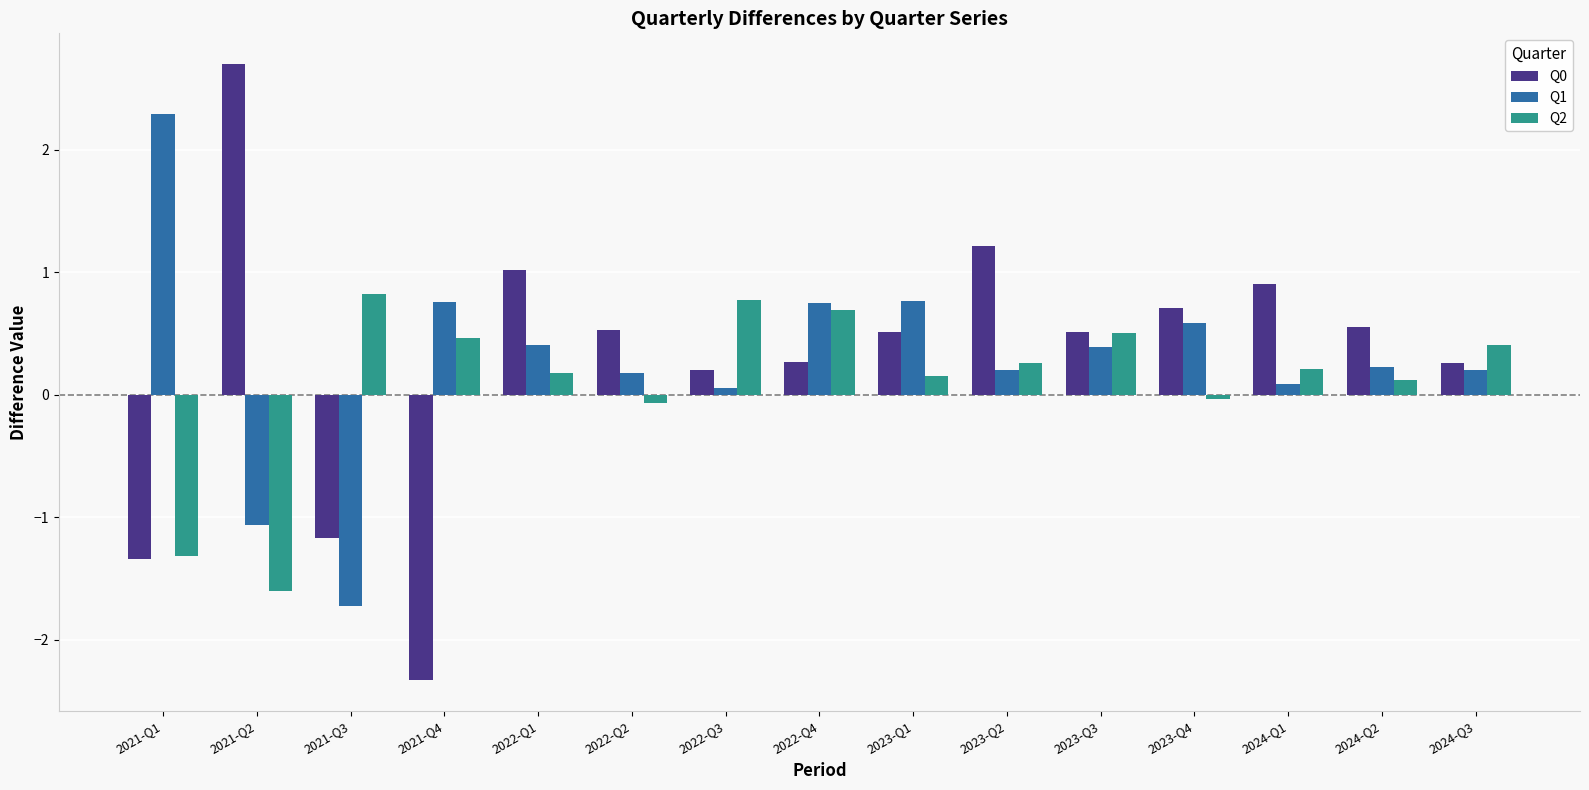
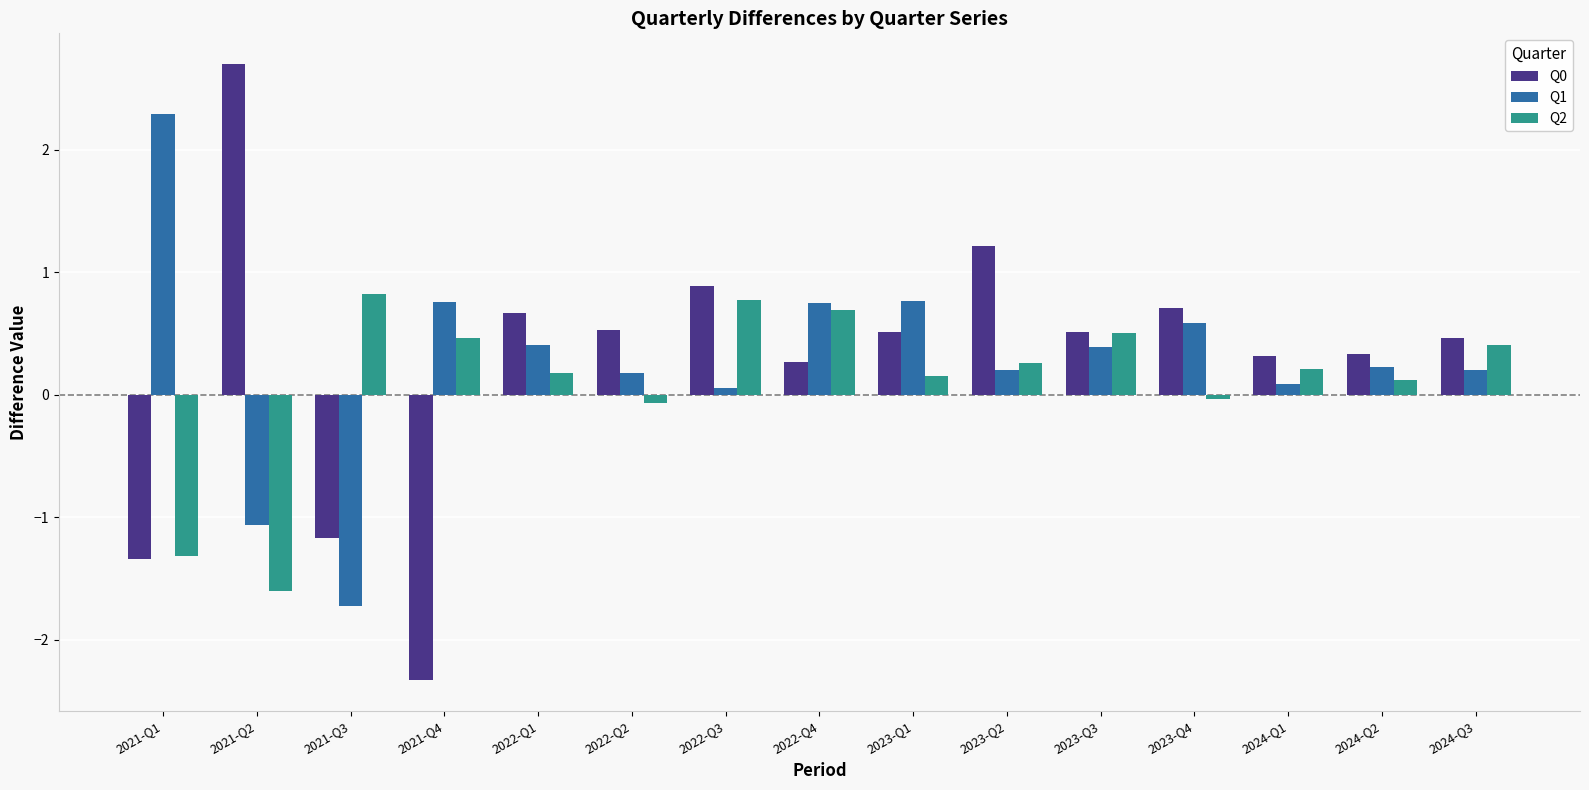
  {
    "Q0": {
      "2021-Q1": -1.34,
      "2021-Q2": 2.70,
      "2021-Q3": -1.17,
      "2021-Q4": -2.33,
-     "2022-Q1": 1.02,
+     "2022-Q1": 0.67,
      "2022-Q2": 0.53,
-     "2022-Q3": 0.20,
+     "2022-Q3": 0.89,
      "2022-Q4": 0.26,
      "2023-Q1": 0.51,
      "2023-Q2": 1.22,
      "2023-Q3": 0.52,
      "2023-Q4": 0.71,
-     "2024-Q1": 0.90,
-     "2024-Q2": 0.56,
-     "2024-Q3": 0.26
+     "2024-Q1": 0.32,
+     "2024-Q2": 0.33,
+     "2024-Q3": 0.47
    }
  }
